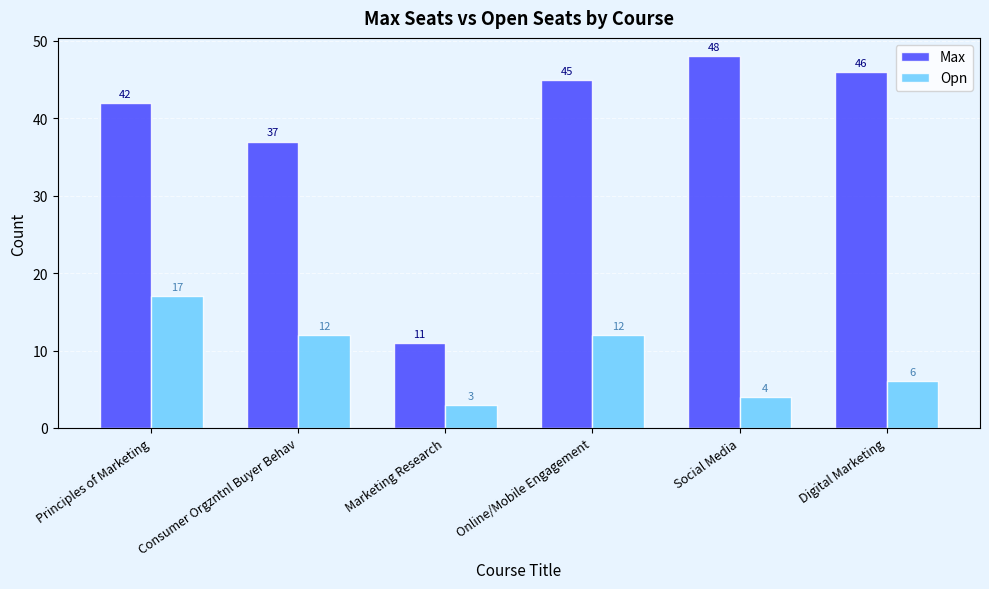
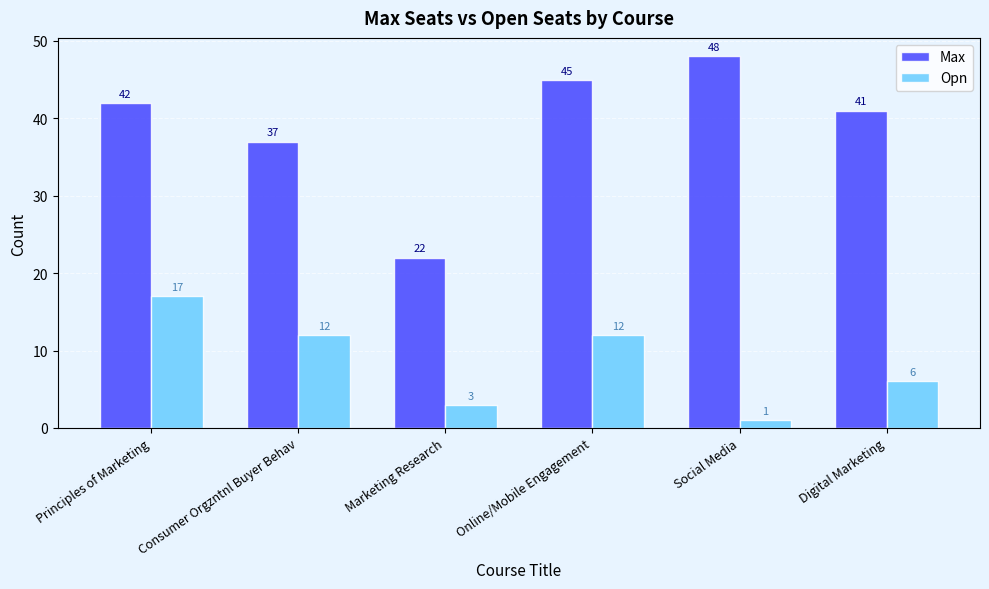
  {
    "Max": {
      "Principles of Marketing": 42,
      "Consumer Orgzntnl Buyer Behav": 37,
-     "Marketing Research": 11,
+     "Marketing Research": 22,
      "Online/Mobile Engagement": 45,
      "Social Media": 48,
-     "Digital Marketing": 46
+     "Digital Marketing": 41
    },
    "Opn": {
      "Principles of Marketing": 17,
      "Consumer Orgzntnl Buyer Behav": 12,
      "Marketing Research": 3,
      "Online/Mobile Engagement": 12,
-     "Social Media": 4,
+     "Social Media": 1,
      "Digital Marketing": 6
    }
  }
